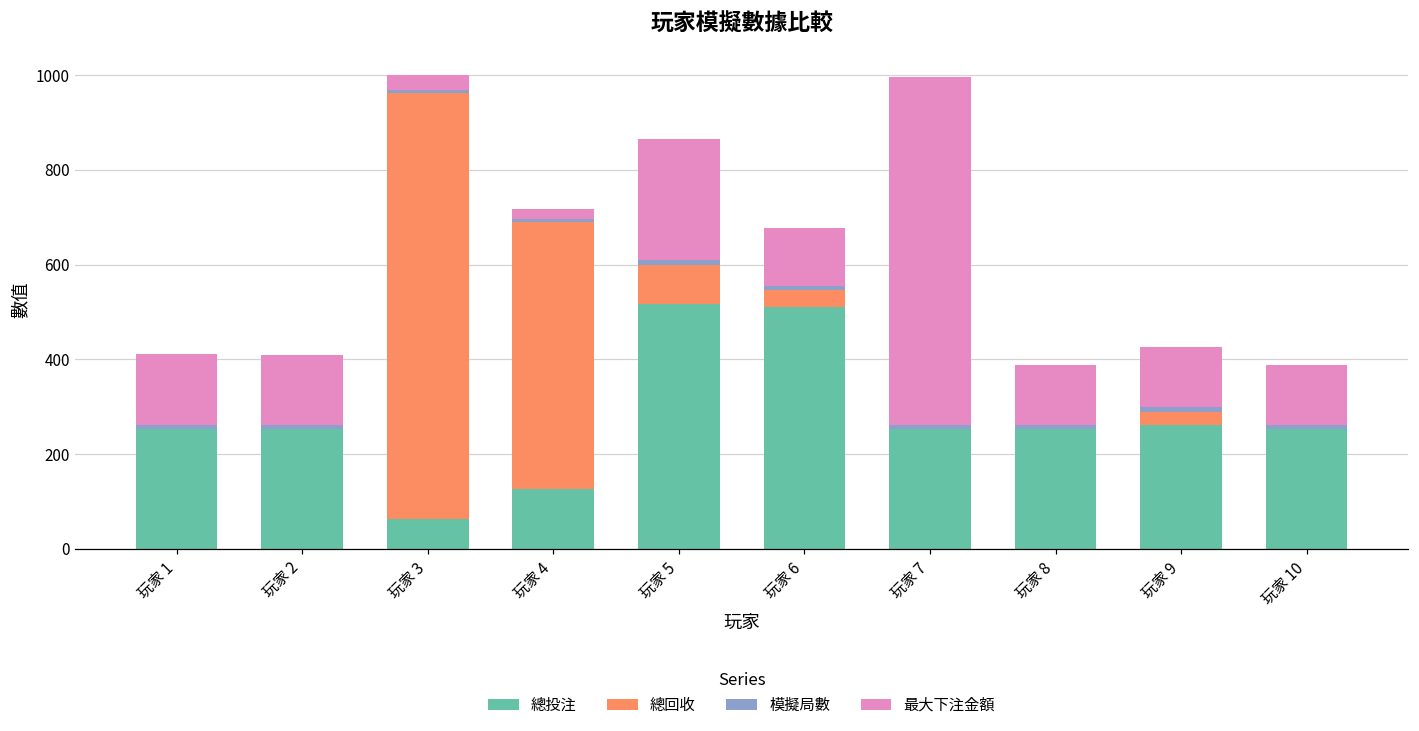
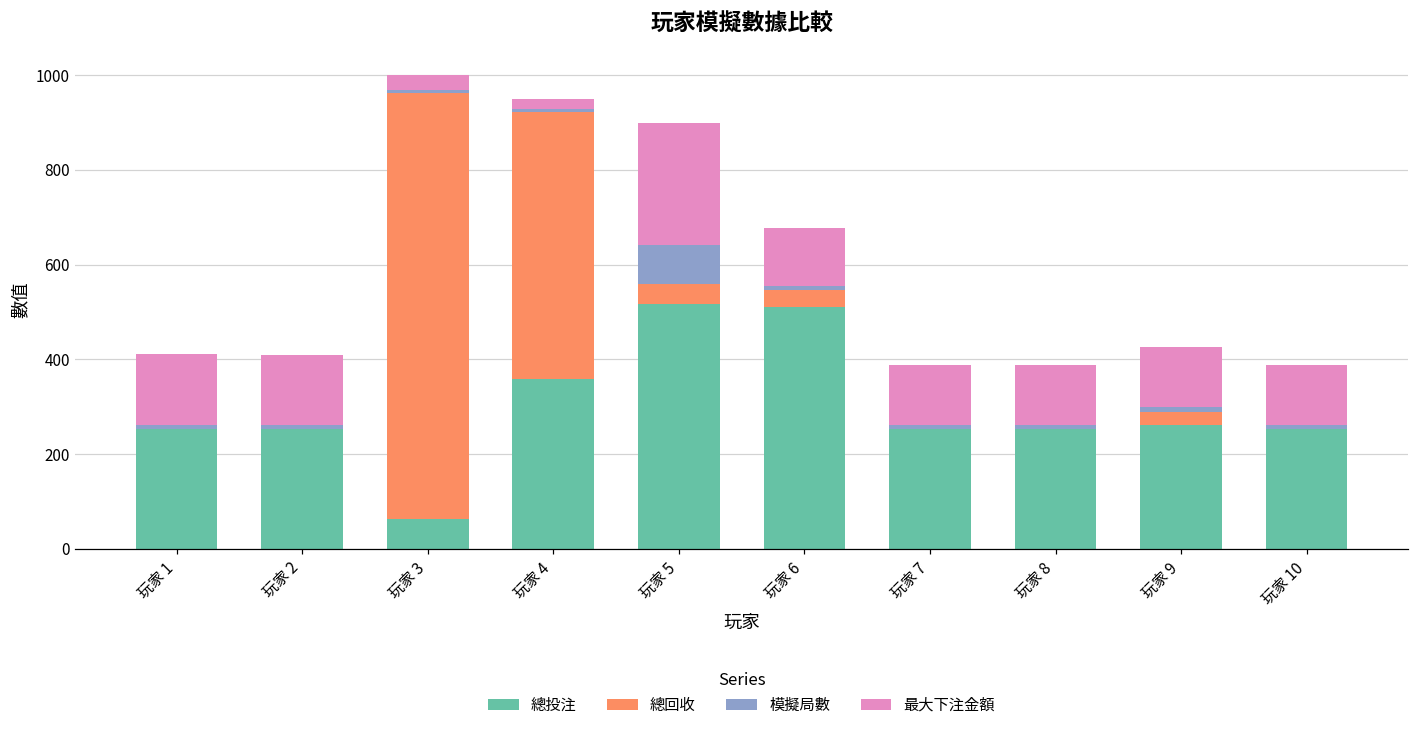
  {
    "總投注": {
      "玩家 1": 250,
      "玩家 2": 250,
      "玩家 3": 60,
-     "玩家 4": 130,
+     "玩家 4": 360,
      "玩家 5": 520,
      "玩家 6": 510,
      "玩家 7": 250,
      "玩家 8": 250,
      "玩家 9": 260,
      "玩家 10": 250
    },
    "總回收": {
      "玩家 1": 0,
      "玩家 2": 0,
      "玩家 3": 900,
      "玩家 4": 560,
-     "玩家 5": 80,
+     "玩家 5": 40,
      "玩家 6": 40,
      "玩家 7": 0,
      "玩家 8": 0,
      "玩家 9": 30,
      "玩家 10": 0
    },
    "模擬局數": {
      "玩家 1": 10,
      "玩家 2": 10,
      "玩家 3": 10,
      "玩家 4": 10,
-     "玩家 5": 10,
+     "玩家 5": 80,
      "玩家 6": 10,
      "玩家 7": 10,
      "玩家 8": 10,
      "玩家 9": 10,
      "玩家 10": 10
    },
    "最大下注金額": {
      "玩家 1": 150,
      "玩家 2": 150,
      "玩家 3": 30,
      "玩家 4": 20,
      "玩家 5": 260,
      "玩家 6": 120,
-     "玩家 7": 740,
+     "玩家 7": 130,
      "玩家 8": 130,
      "玩家 9": 130,
      "玩家 10": 130
    }
  }
